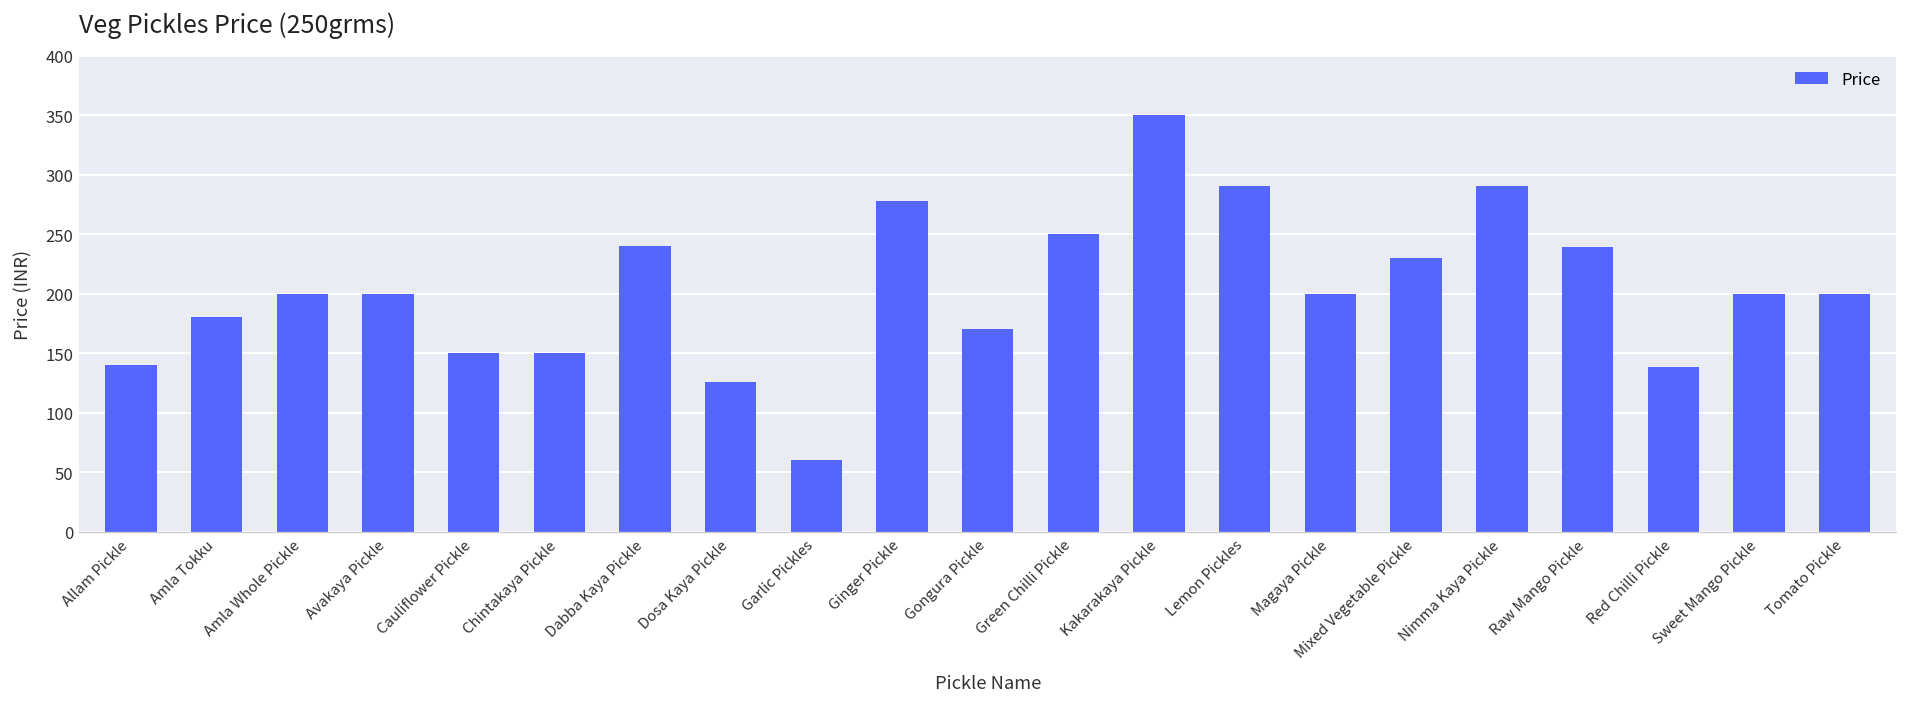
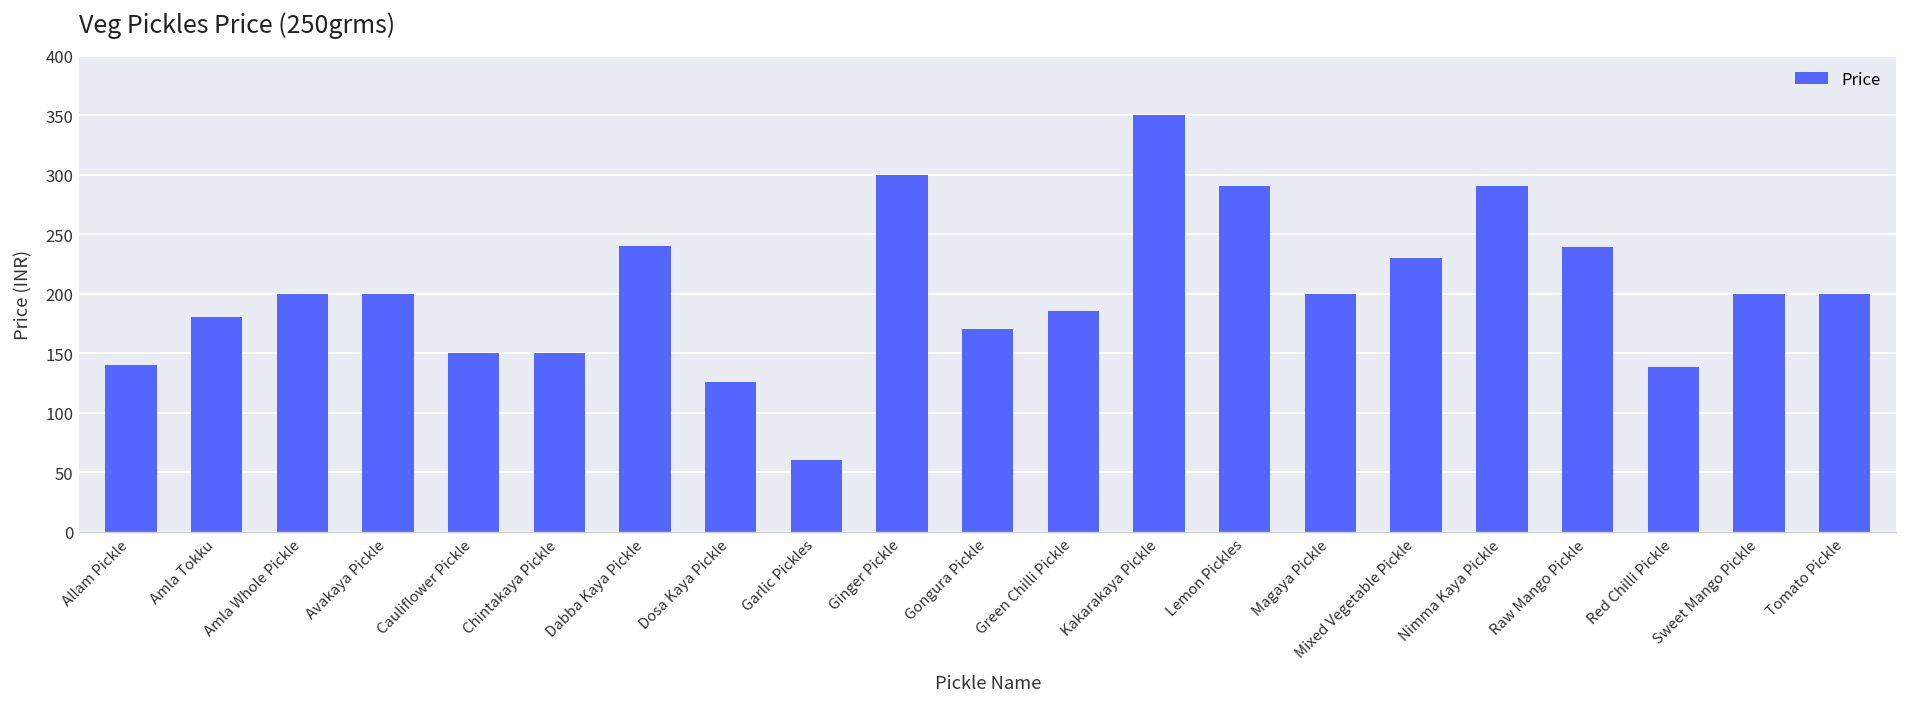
  {
    "Allam Pickle": 140,
    "Amla Tokku": 180,
    "Amla Whole Pickle": 200,
    "Avakaya Pickle": 200,
    "Cauliflower Pickle": 150,
    "Chintakaya Pickle": 150,
    "Dabba Kaya Pickle": 240,
    "Dosa Kaya Pickle": 130,
    "Garlic Pickles": 60,
-   "Ginger Pickle": 280,
+   "Ginger Pickle": 300,
    "Gongura Pickle": 170,
-   "Green Chilli Pickle": 250,
+   "Green Chilli Pickle": 190,
    "Kakarakaya Pickle": 350,
    "Lemon Pickles": 290,
    "Magaya Pickle": 200,
    "Mixed Vegetable Pickle": 230,
    "Nimma Kaya Pickle": 290,
    "Raw Mango Pickle": 240,
    "Red Chilli Pickle": 140,
    "Sweet Mango Pickle": 200,
    "Tomato Pickle": 200
  }
